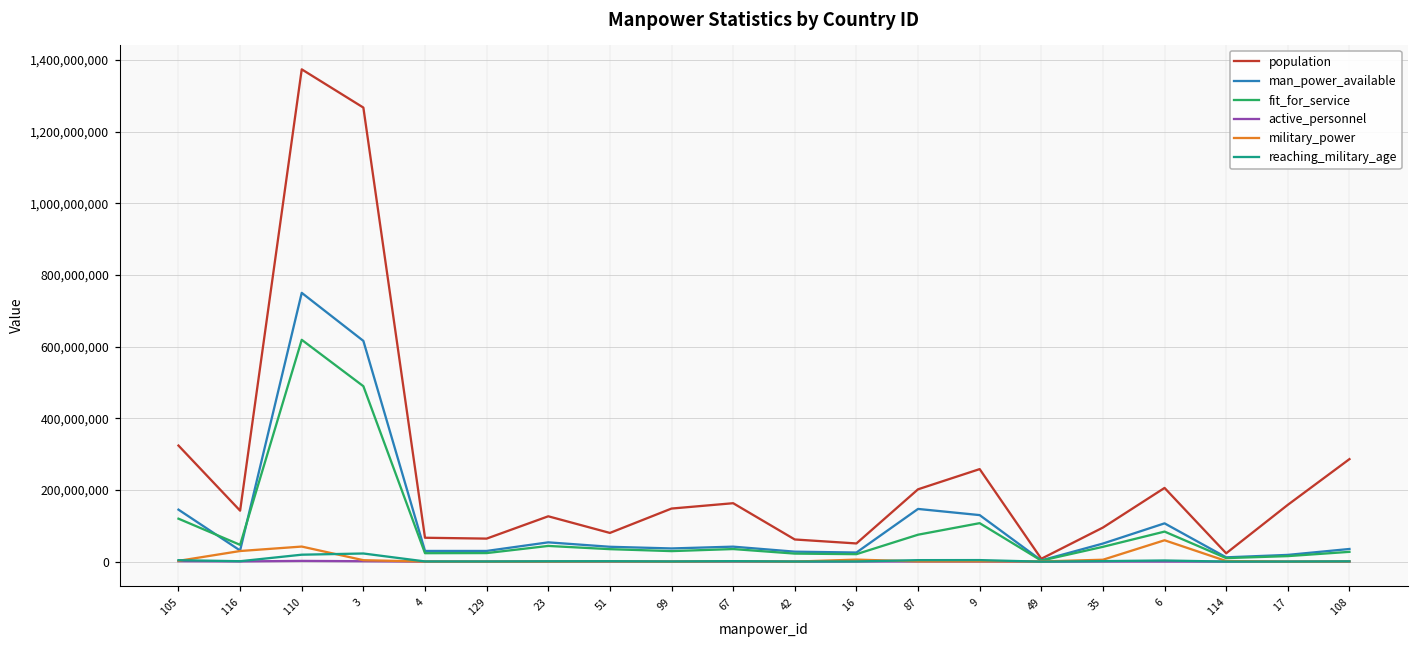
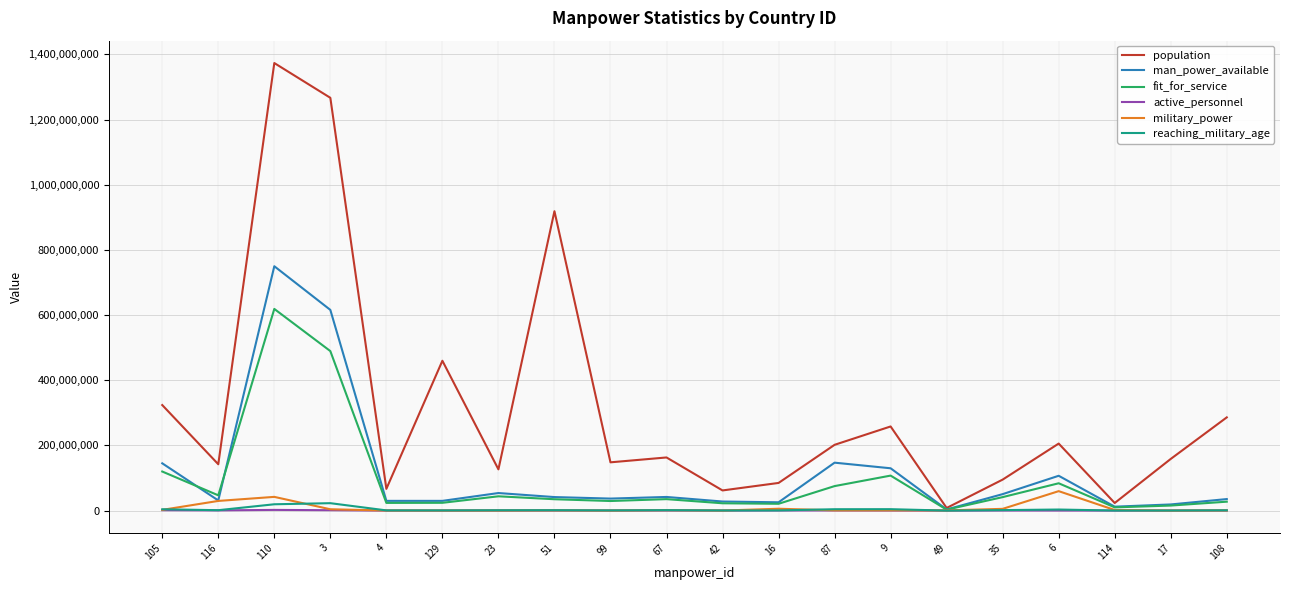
  {
    "population": {
      "105": "320,000,000",
      "116": "140,000,000",
      "110": "1,370,000,000",
      "3": "1,270,000,000",
      "4": "70,000,000",
-     "129": "60,000,000",
+     "129": "460,000,000",
      "23": "130,000,000",
-     "51": "80,000,000",
+     "51": "920,000,000",
      "99": "150,000,000",
      "67": "160,000,000",
      "42": "60,000,000",
-     "16": "50,000,000",
+     "16": "90,000,000",
      "87": "200,000,000",
      "9": "260,000,000",
      "35": "100,000,000",
      "6": "210,000,000",
      "114": "20,000,000",
      "17": "160,000,000",
      "108": "290,000,000"
    },
    "man_power_available": {
      "105": "150,000,000",
      "110": "750,000,000",
      "3": "620,000,000",
      "23": "50,000,000",
      "87": "150,000,000",
      "9": "130,000,000",
      "35": "50,000,000",
      "6": "110,000,000",
      "108": "40,000,000"
    },
    "active_personnel": {
      "110": "0"
    },
    "military_power": {
      "110": "40,000,000",
      "6": "60,000,000"
    }
  }
